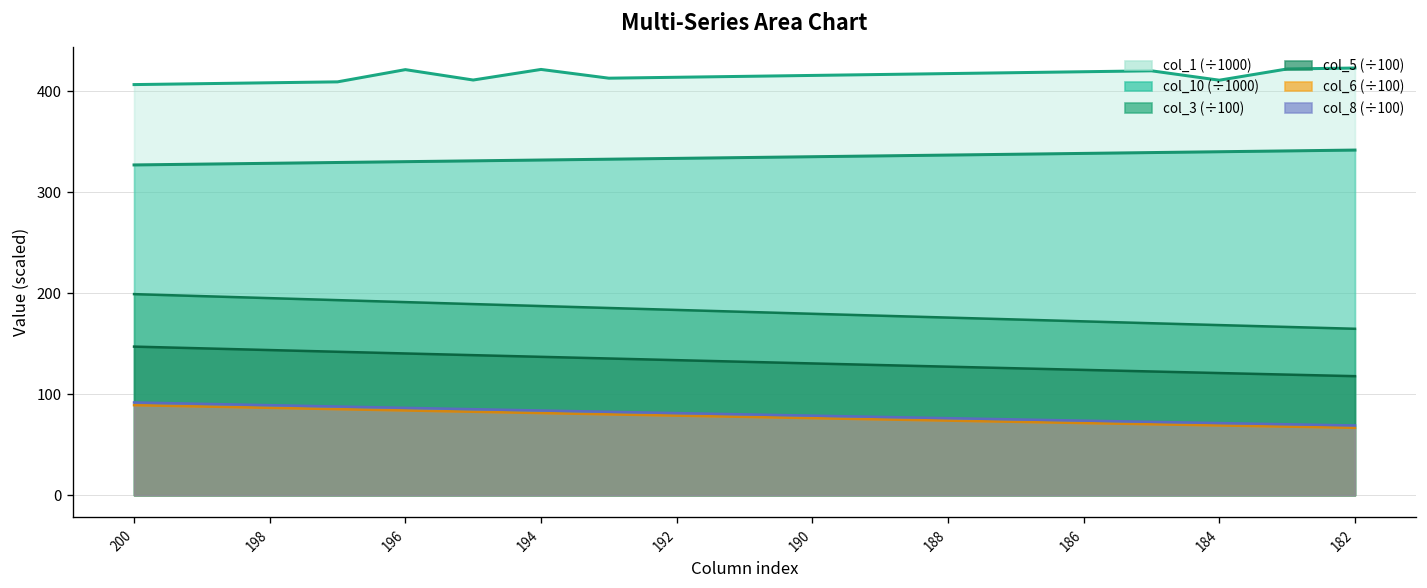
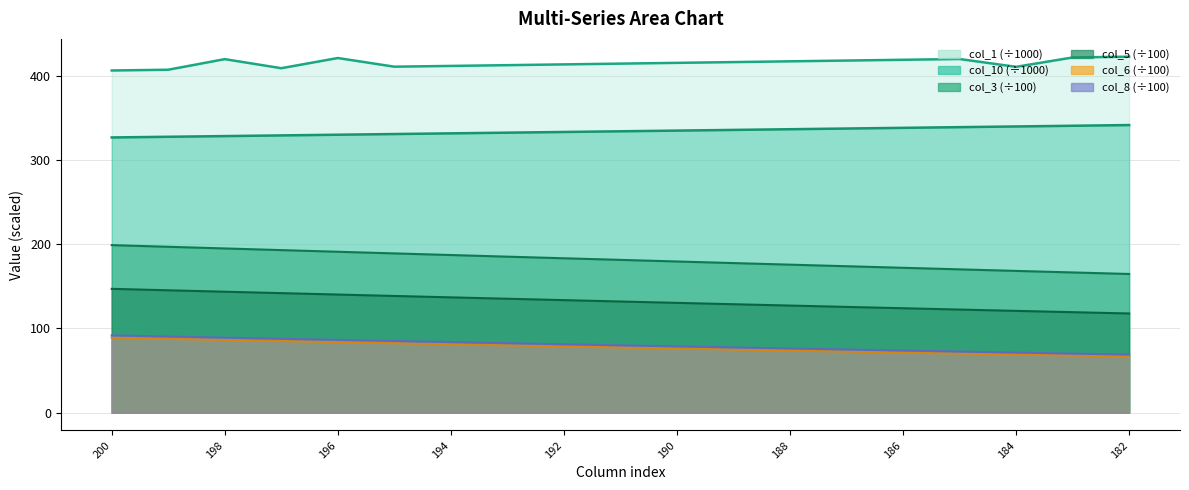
  {
    "col_1 (÷1000)": {
      "200": 410,
-     "198": 410,
+     "198": 420,
      "196": 420,
-     "194": 420,
+     "194": 410,
      "192": 410,
      "190": 420,
      "188": 420,
      "186": 420,
      "184": 410,
      "182": 420
    }
  }
